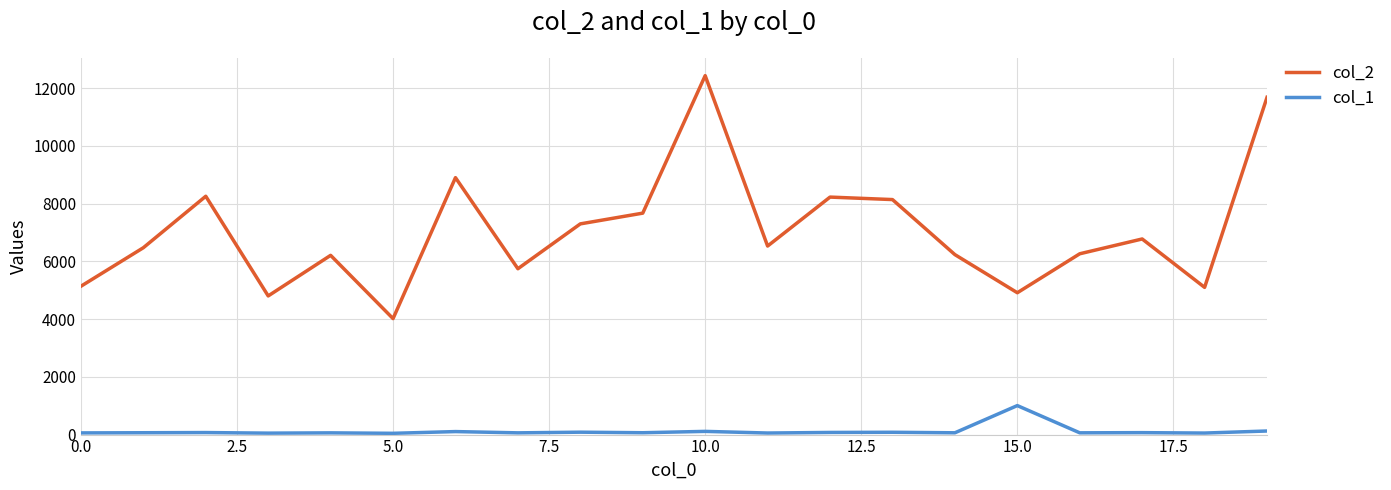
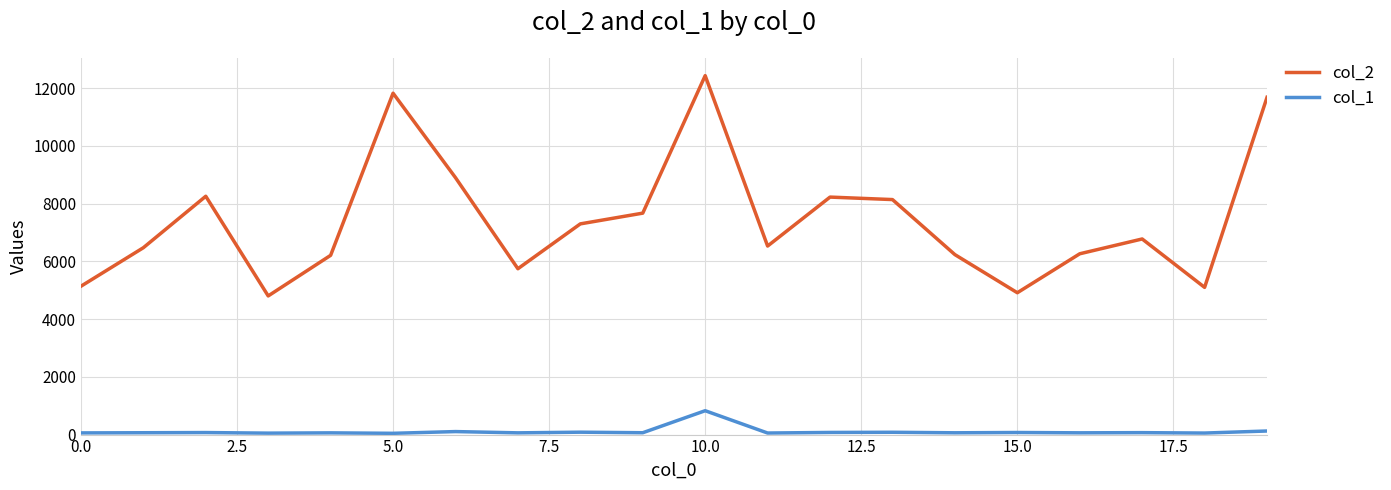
  {
    "col_2": {
      "0.0": 5100,
-     "5.0": 4000,
+     "5.0": 11800,
      "10.0": 12400,
      "15.0": 4900
    },
    "col_1": {
      "0.0": 100,
      "5.0": 0,
-     "10.0": 100,
-     "15.0": 1000
+     "10.0": 800,
+     "15.0": 100
    }
  }
